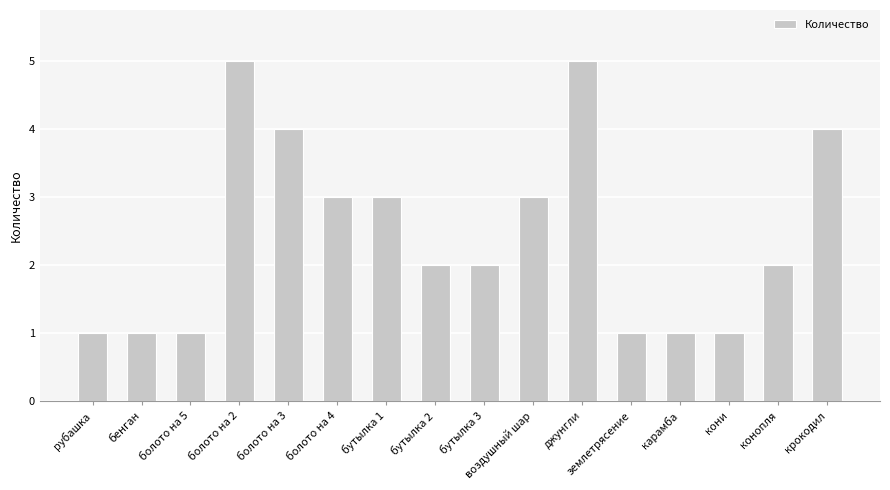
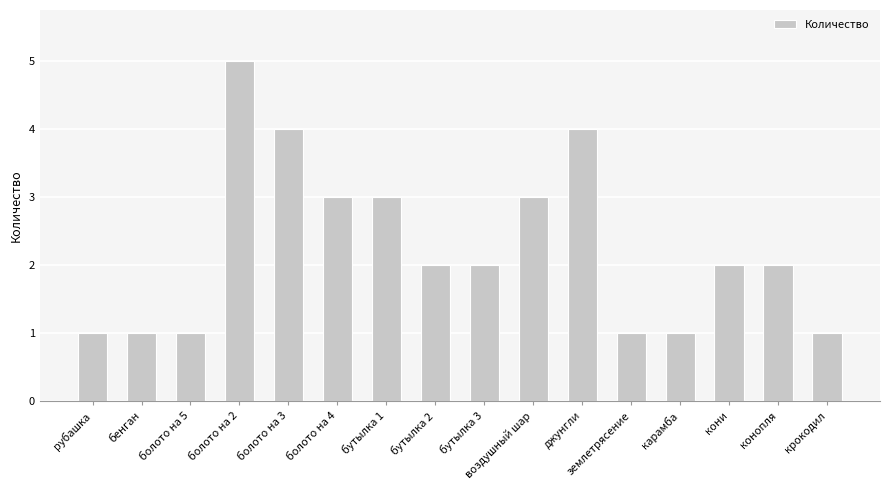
  {
    "рубашка": 1,
    "бенган": 1,
    "болото на 5": 1,
    "болото на 2": 5,
    "болото на 3": 4,
    "болото на 4": 3,
    "бутылка 1": 3,
    "бутылка 2": 2,
    "бутылка 3": 2,
    "воздушный шар": 3,
-   "джунгли": 5,
+   "джунгли": 4,
    "землетрясение": 1,
    "карамба": 1,
-   "кони": 1,
+   "кони": 2,
    "конопля": 2,
-   "крокодил": 4
+   "крокодил": 1
  }
